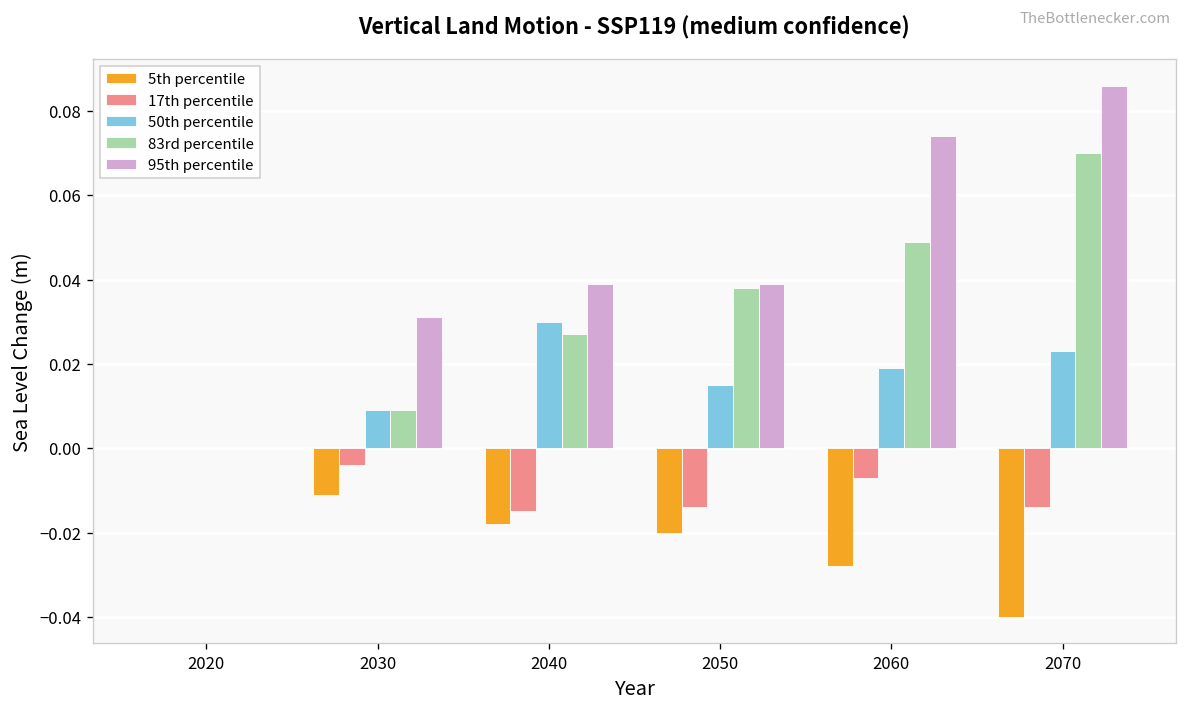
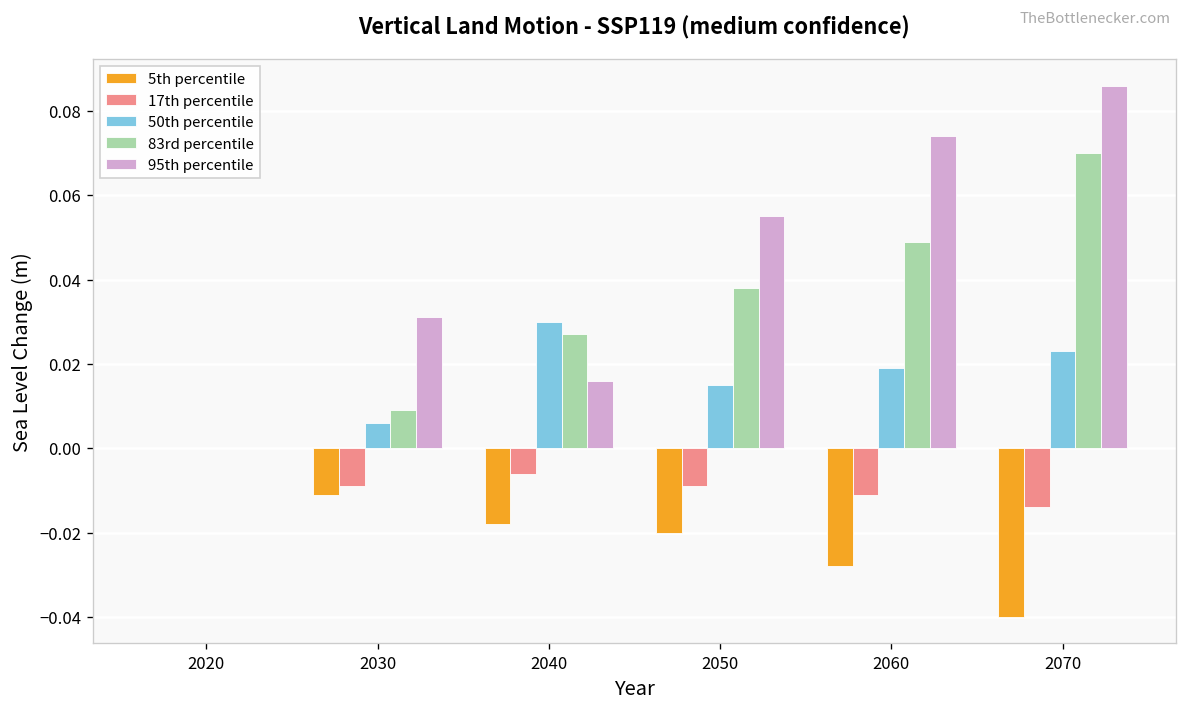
  {
    "5th percentile": {
      "2020": 0.000,
      "2030": -0.011,
      "2040": -0.018,
      "2050": -0.020,
      "2060": -0.028,
      "2070": -0.040
    },
    "17th percentile": {
      "2020": 0.000,
-     "2030": -0.004,
-     "2040": -0.015,
-     "2050": -0.014,
-     "2060": -0.007,
+     "2030": -0.009,
+     "2040": -0.006,
+     "2050": -0.009,
+     "2060": -0.011,
      "2070": -0.014
    },
    "50th percentile": {
      "2020": 0.000,
-     "2030": 0.009,
+     "2030": 0.006,
      "2040": 0.030,
      "2050": 0.015,
      "2060": 0.019,
      "2070": 0.023
    },
    "83rd percentile": {
      "2020": 0.000,
      "2030": 0.009,
      "2040": 0.027,
      "2050": 0.038,
      "2060": 0.049,
      "2070": 0.070
    },
    "95th percentile": {
      "2020": 0.000,
      "2030": 0.031,
-     "2040": 0.039,
-     "2050": 0.039,
+     "2040": 0.016,
+     "2050": 0.055,
      "2060": 0.074,
      "2070": 0.086
    }
  }
